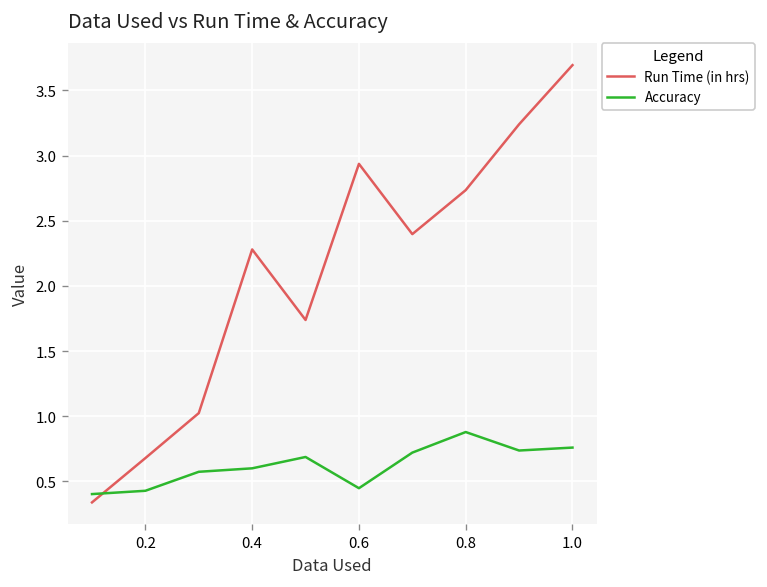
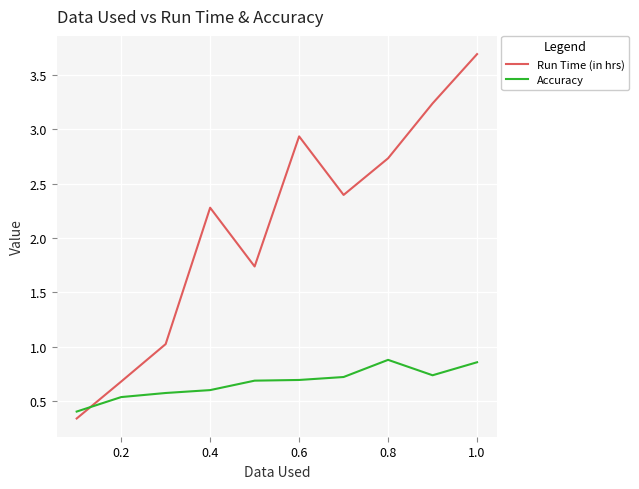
  {
    "Run Time (in hrs)": {
      "0.2": 0.68,
      "0.4": 2.28,
      "0.6": 2.94,
      "0.8": 2.73,
      "1.0": 3.69
    },
    "Accuracy": {
-     "0.2": 0.43,
+     "0.2": 0.54,
      "0.4": 0.60,
-     "0.6": 0.45,
+     "0.6": 0.69,
      "0.8": 0.88,
-     "1.0": 0.76
+     "1.0": 0.86
    }
  }
